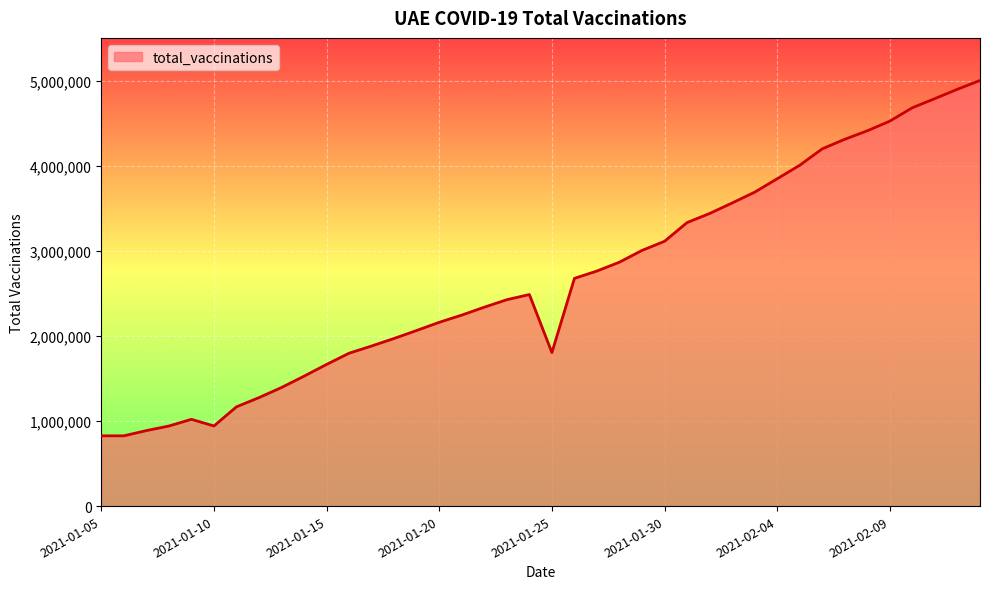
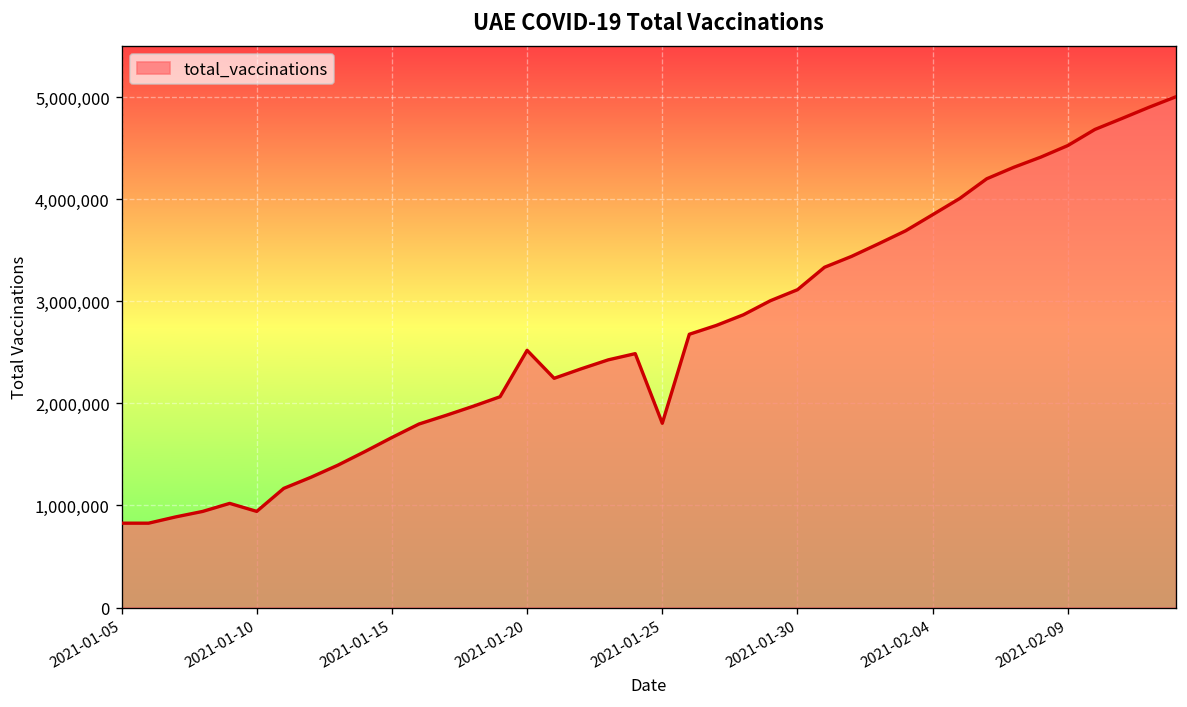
  {
    "2021-01-05": "800,000",
    "2021-01-10": "900,000",
    "2021-01-15": "1,700,000",
-   "2021-01-20": "2,200,000",
+   "2021-01-20": "2,500,000",
    "2021-01-25": "1,800,000",
    "2021-01-30": "3,100,000",
    "2021-02-04": "3,800,000",
    "2021-02-09": "4,500,000"
  }
